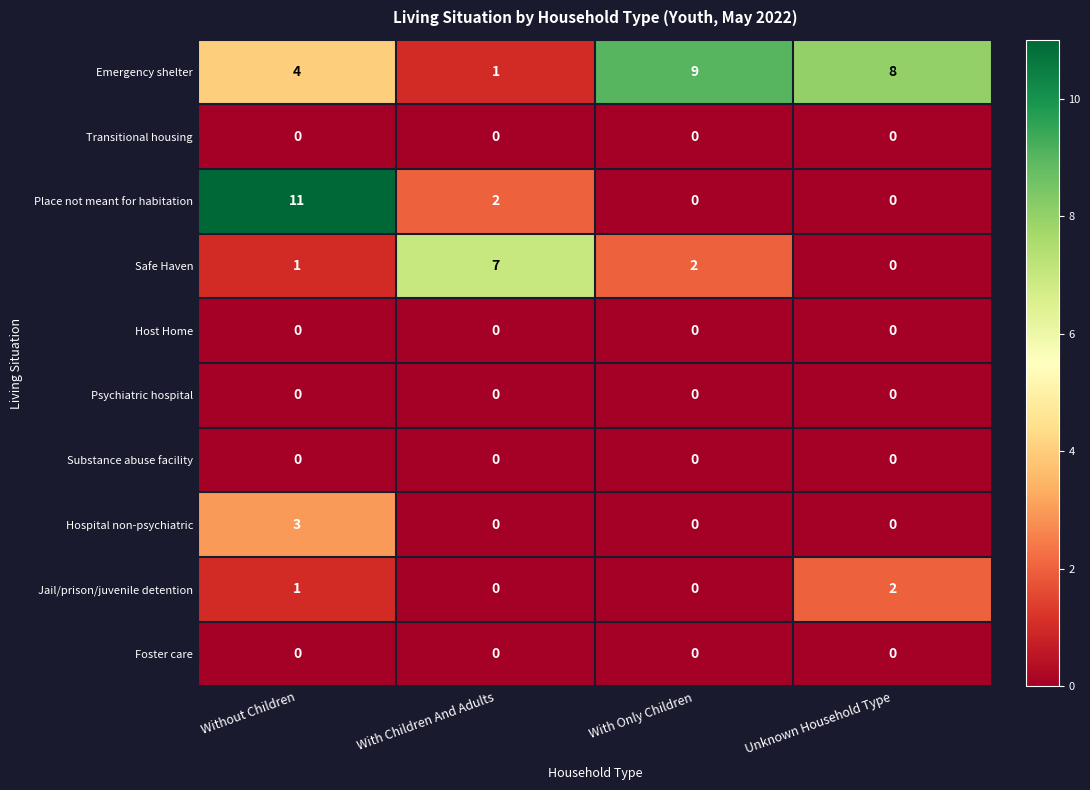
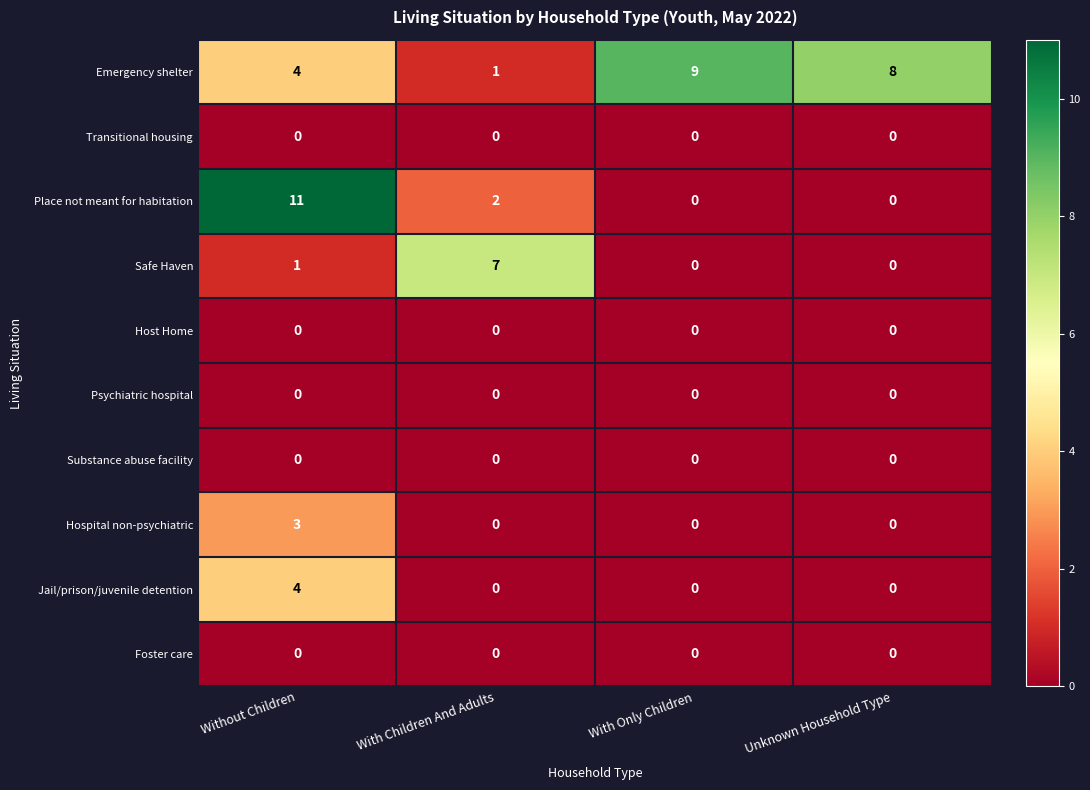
  {
    "Emergency shelter": {
      "Without Children": 4,
      "With Children And Adults": 1,
      "With Only Children": 9,
      "Unknown Household Type": 8
    },
    "Transitional housing": {
      "Without Children": 0,
      "With Children And Adults": 0,
      "With Only Children": 0,
      "Unknown Household Type": 0
    },
    "Place not meant for habitation": {
      "Without Children": 11,
      "With Children And Adults": 2,
      "With Only Children": 0,
      "Unknown Household Type": 0
    },
    "Safe Haven": {
      "Without Children": 1,
      "With Children And Adults": 7,
-     "With Only Children": 2,
+     "With Only Children": 0,
      "Unknown Household Type": 0
    },
    "Host Home": {
      "Without Children": 0,
      "With Children And Adults": 0,
      "With Only Children": 0,
      "Unknown Household Type": 0
    },
    "Psychiatric hospital": {
      "Without Children": 0,
      "With Children And Adults": 0,
      "With Only Children": 0,
      "Unknown Household Type": 0
    },
    "Substance abuse facility": {
      "Without Children": 0,
      "With Children And Adults": 0,
      "With Only Children": 0,
      "Unknown Household Type": 0
    },
    "Hospital non-psychiatric": {
      "Without Children": 3,
      "With Children And Adults": 0,
      "With Only Children": 0,
      "Unknown Household Type": 0
    },
    "Jail/prison/juvenile detention": {
-     "Without Children": 1,
+     "Without Children": 4,
      "With Children And Adults": 0,
      "With Only Children": 0,
-     "Unknown Household Type": 2
+     "Unknown Household Type": 0
    },
    "Foster care": {
      "Without Children": 0,
      "With Children And Adults": 0,
      "With Only Children": 0,
      "Unknown Household Type": 0
    }
  }
